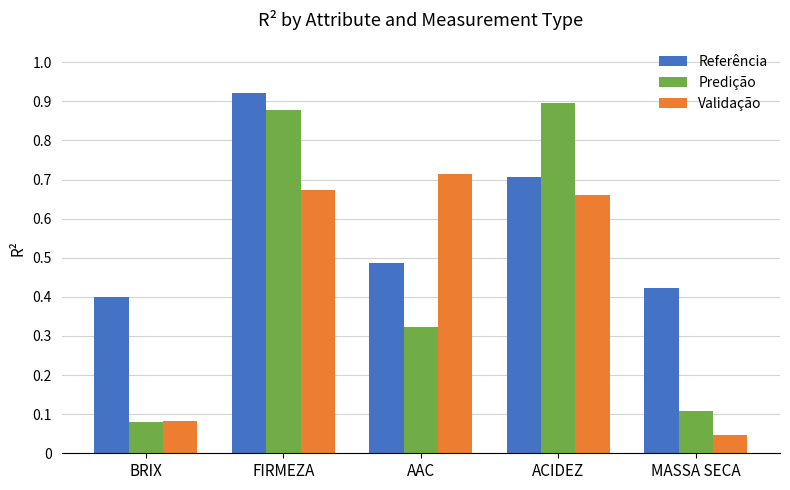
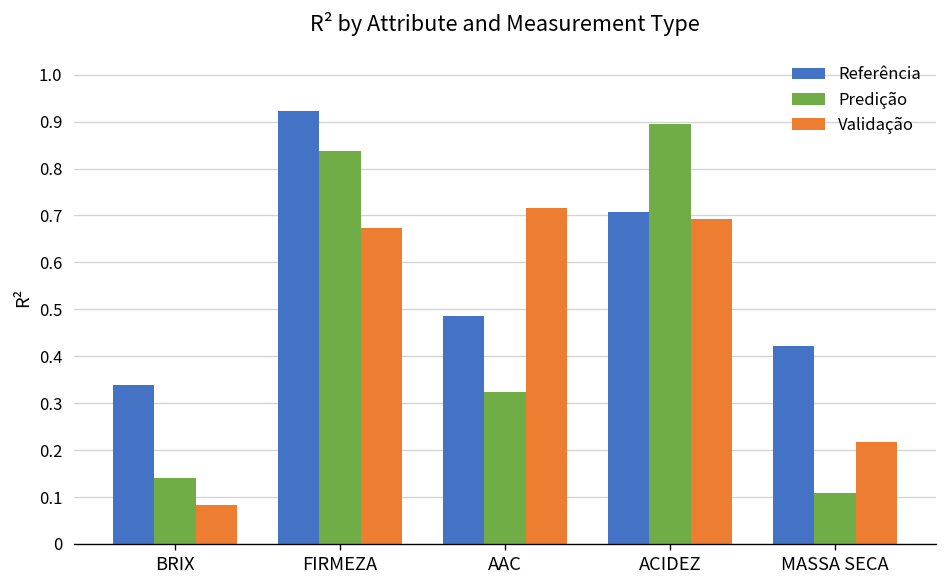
  {
    "Referência": {
-     "BRIX": 0.40,
+     "BRIX": 0.34,
      "FIRMEZA": 0.92,
      "AAC": 0.49,
      "ACIDEZ": 0.71,
      "MASSA SECA": 0.42
    },
    "Predição": {
-     "BRIX": 0.08,
-     "FIRMEZA": 0.88,
+     "BRIX": 0.14,
+     "FIRMEZA": 0.84,
      "AAC": 0.32,
      "ACIDEZ": 0.90,
      "MASSA SECA": 0.11
    },
    "Validação": {
      "BRIX": 0.08,
      "FIRMEZA": 0.67,
      "AAC": 0.71,
-     "ACIDEZ": 0.66,
-     "MASSA SECA": 0.05
+     "ACIDEZ": 0.69,
+     "MASSA SECA": 0.22
    }
  }
